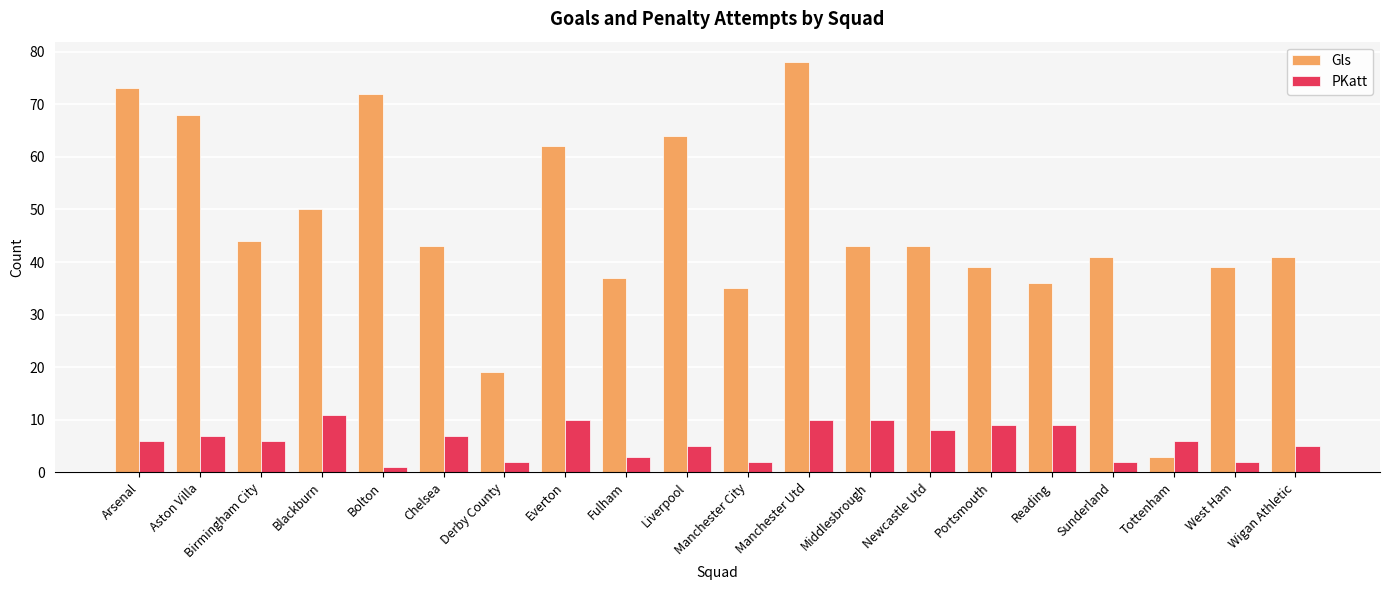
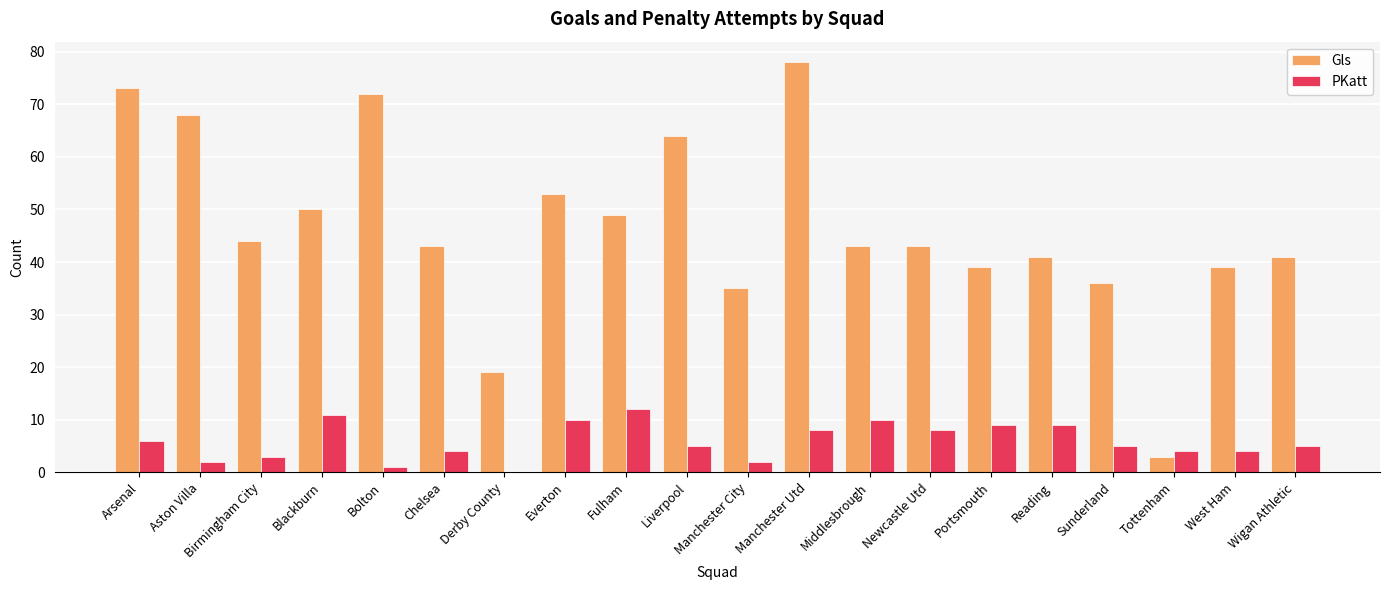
  {
    "Gls": {
      "Arsenal": 73,
      "Aston Villa": 68,
      "Birmingham City": 44,
      "Blackburn": 50,
      "Bolton": 72,
      "Chelsea": 43,
      "Derby County": 19,
-     "Everton": 62,
-     "Fulham": 37,
+     "Everton": 53,
+     "Fulham": 49,
      "Liverpool": 64,
      "Manchester City": 35,
      "Manchester Utd": 78,
      "Middlesbrough": 43,
      "Newcastle Utd": 43,
      "Portsmouth": 39,
-     "Reading": 36,
-     "Sunderland": 41,
+     "Reading": 41,
+     "Sunderland": 36,
      "Tottenham": 3,
      "West Ham": 39,
      "Wigan Athletic": 41
    },
    "PKatt": {
      "Arsenal": 6,
-     "Aston Villa": 7,
-     "Birmingham City": 6,
+     "Aston Villa": 2,
+     "Birmingham City": 3,
      "Blackburn": 11,
      "Bolton": 1,
-     "Chelsea": 7,
-     "Derby County": 2,
+     "Chelsea": 4,
+     "Derby County": 0,
      "Everton": 10,
-     "Fulham": 3,
+     "Fulham": 12,
      "Liverpool": 5,
      "Manchester City": 2,
-     "Manchester Utd": 10,
+     "Manchester Utd": 8,
      "Middlesbrough": 10,
      "Newcastle Utd": 8,
      "Portsmouth": 9,
      "Reading": 9,
-     "Sunderland": 2,
-     "Tottenham": 6,
-     "West Ham": 2,
+     "Sunderland": 5,
+     "Tottenham": 4,
+     "West Ham": 4,
      "Wigan Athletic": 5
    }
  }
